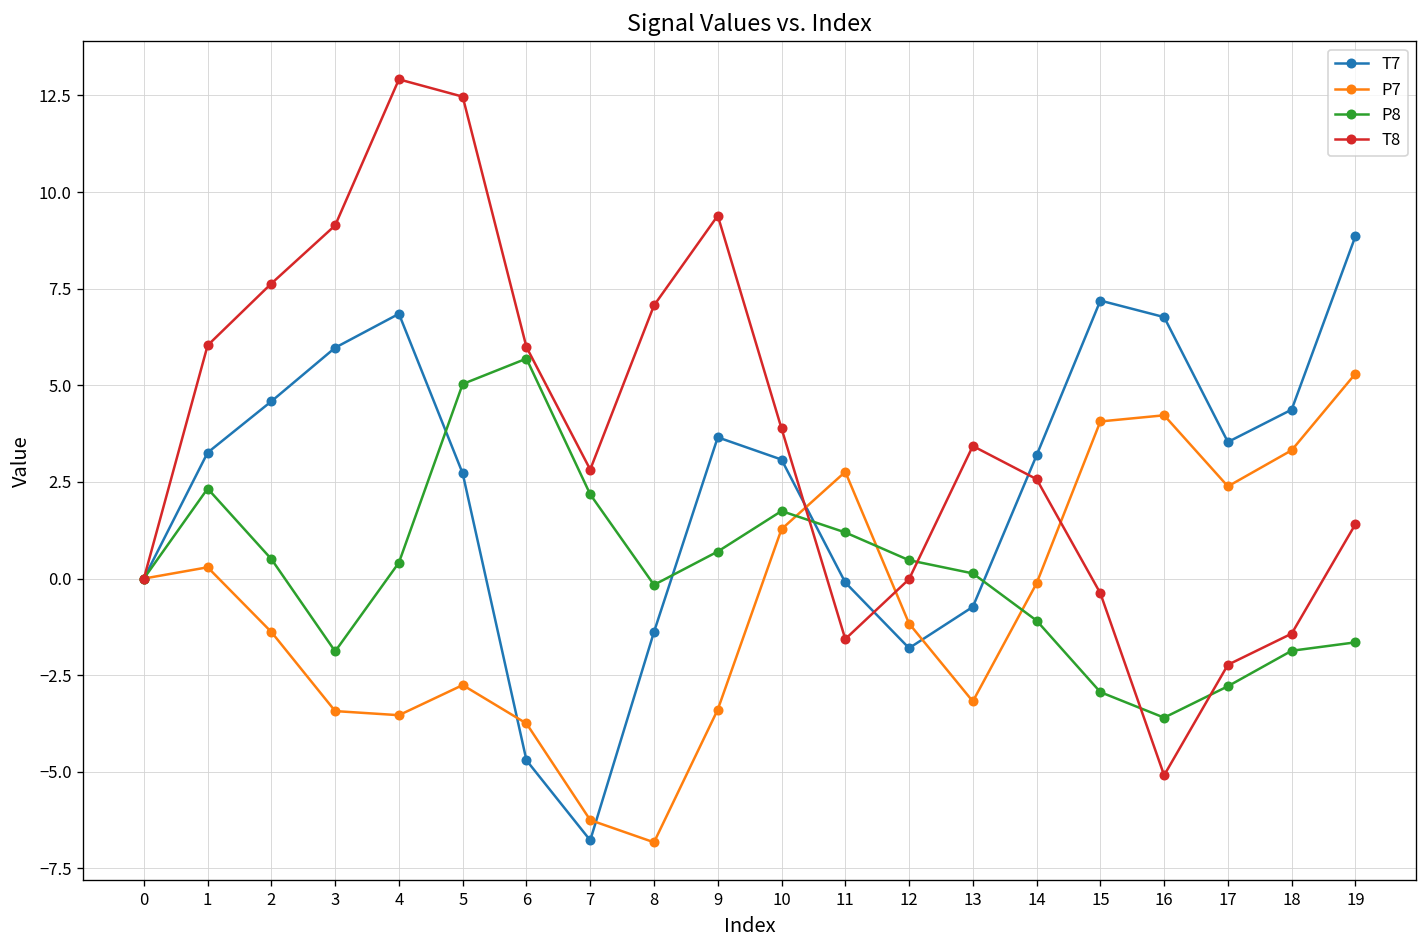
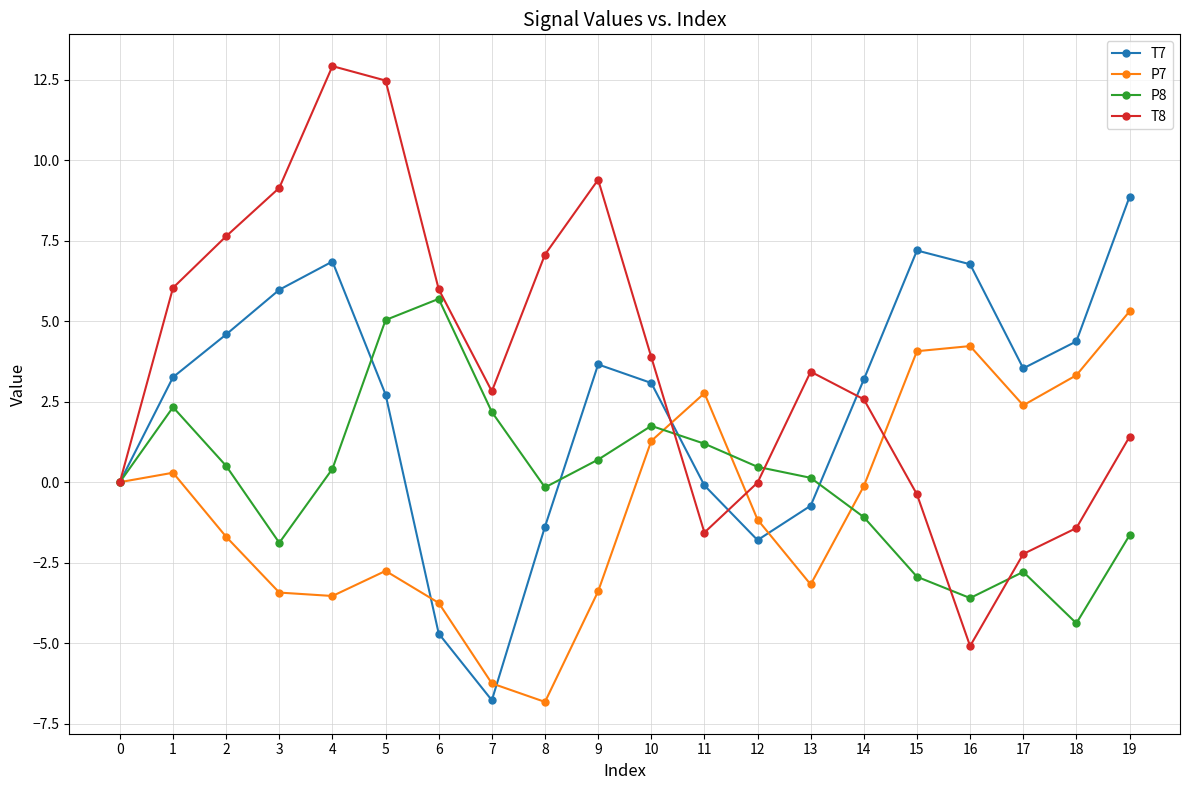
  {
    "T7": {
      "1": 3.3,
      "2": 4.6,
      "3": 6.0,
      "4": 6.8,
      "5": 2.7,
      "6": -4.7,
      "7": -6.8,
      "8": -1.4,
      "9": 3.7,
      "10": 3.1,
      "11": -0.1,
      "12": -1.8,
      "13": -0.7,
      "14": 3.2,
      "15": 7.2,
      "16": 6.8,
      "17": 3.5,
      "18": 4.4,
      "19": 8.9
    },
    "P7": {
      "1": 0.3,
-     "2": -1.4,
+     "2": -1.7,
      "3": -3.4,
      "4": -3.5,
      "5": -2.8,
      "6": -3.7,
      "7": -6.2,
      "8": -6.8,
      "9": -3.4,
      "10": 1.3,
      "11": 2.8,
      "12": -1.2,
      "13": -3.2,
      "14": -0.1,
      "15": 4.1,
      "16": 4.2,
      "17": 2.4,
      "18": 3.3,
      "19": 5.3
    },
    "P8": {
      "1": 2.3,
      "2": 0.5,
      "3": -1.9,
      "4": 0.4,
      "5": 5.0,
      "6": 5.7,
      "7": 2.2,
      "8": -0.2,
      "9": 0.7,
      "10": 1.7,
      "11": 1.2,
      "12": 0.5,
      "13": 0.1,
      "14": -1.1,
      "15": -2.9,
      "16": -3.6,
      "17": -2.8,
-     "18": -1.9,
+     "18": -4.4,
      "19": -1.7
    },
    "T8": {
      "1": 6.0,
      "2": 7.6,
      "3": 9.1,
      "4": 12.9,
      "5": 12.5,
      "6": 6.0,
      "7": 2.8,
      "8": 7.1,
      "9": 9.4,
      "10": 3.9,
      "11": -1.6,
      "12": 0.0,
      "13": 3.4,
      "14": 2.6,
      "15": -0.4,
      "16": -5.1,
      "17": -2.2,
      "18": -1.4,
      "19": 1.4
    }
  }
